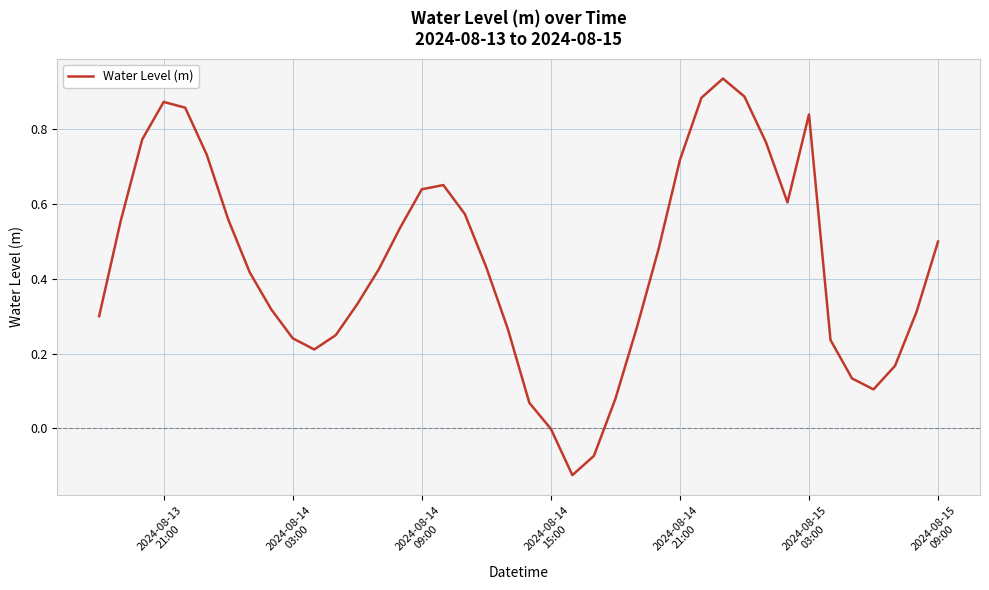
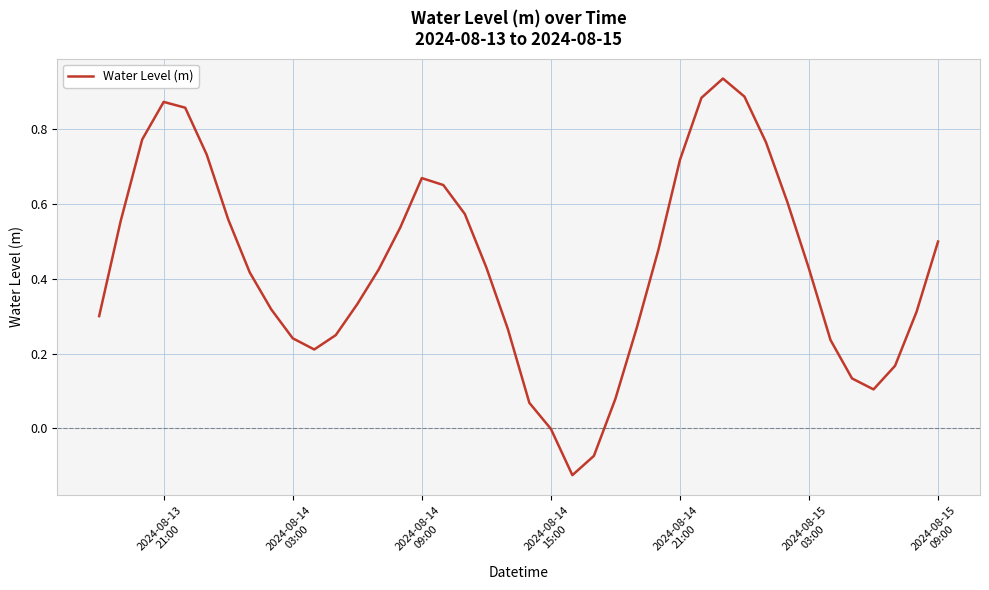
  {
    "2024-08-13 21:00": 0.87,
    "2024-08-14 03:00": 0.24,
-   "2024-08-14 09:00": 0.64,
+   "2024-08-14 09:00": 0.67,
    "2024-08-14 15:00": 0.00,
    "2024-08-14 21:00": 0.72,
-   "2024-08-15 03:00": 0.84,
+   "2024-08-15 03:00": 0.43,
    "2024-08-15 09:00": 0.50
  }
